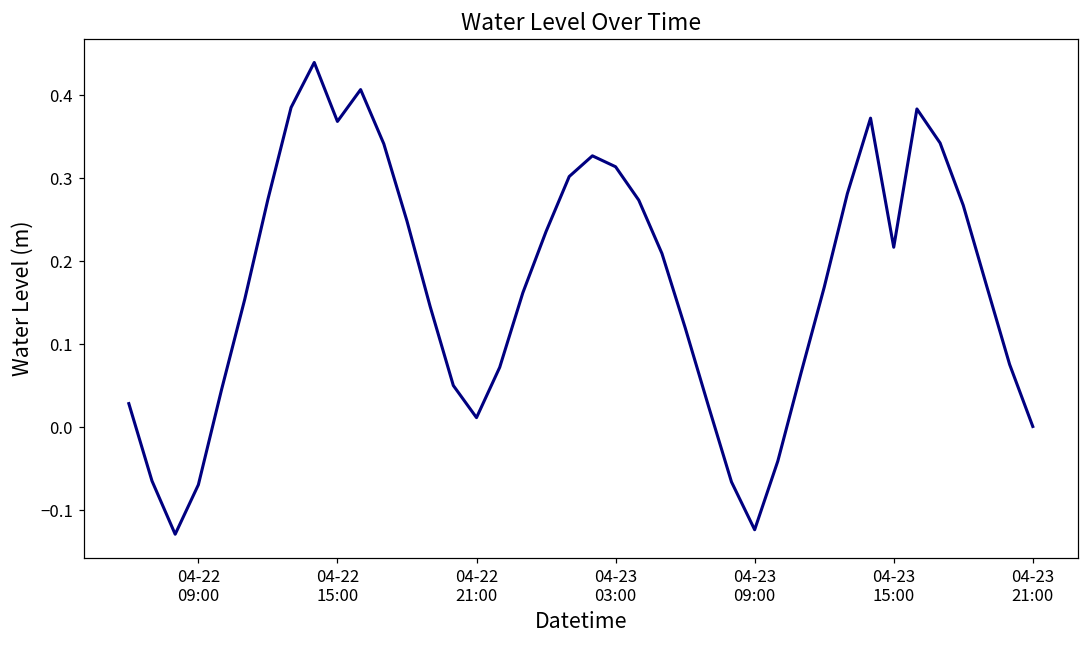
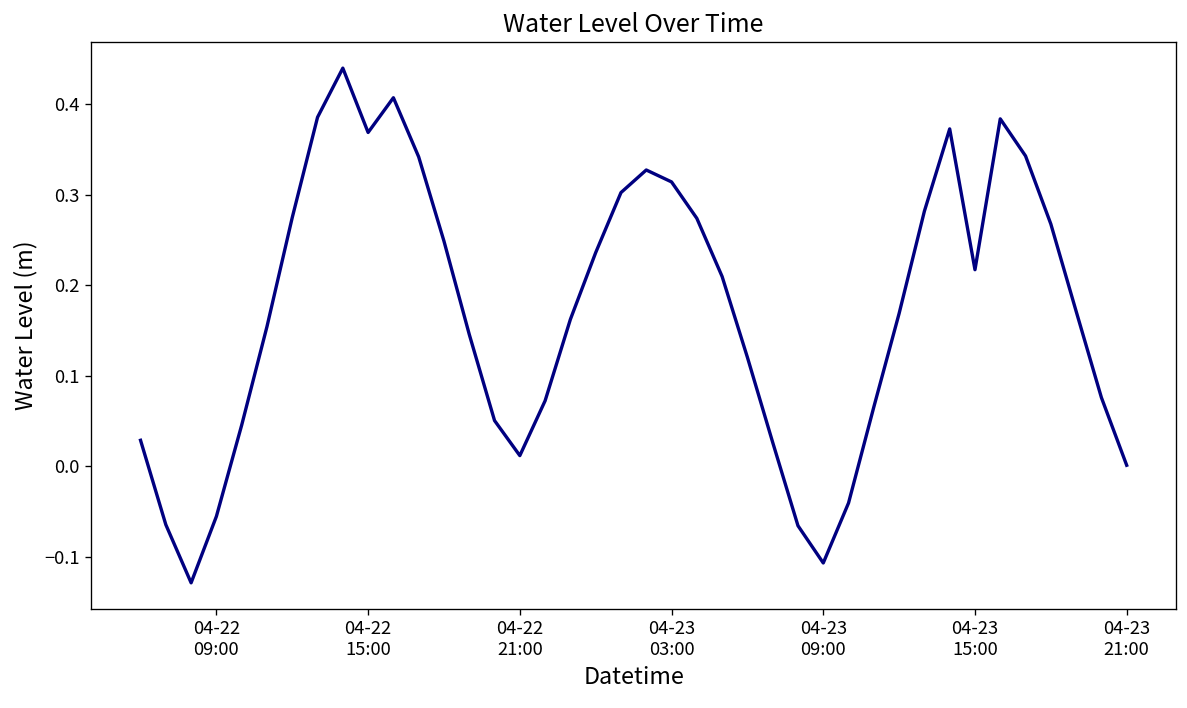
  {
-   "04-22 09:00": -0.07,
+   "04-22 09:00": -0.06,
    "04-22 15:00": 0.37,
    "04-22 21:00": 0.01,
    "04-23 03:00": 0.31,
-   "04-23 09:00": -0.12,
+   "04-23 09:00": -0.11,
    "04-23 15:00": 0.22,
    "04-23 21:00": 0.00
  }
